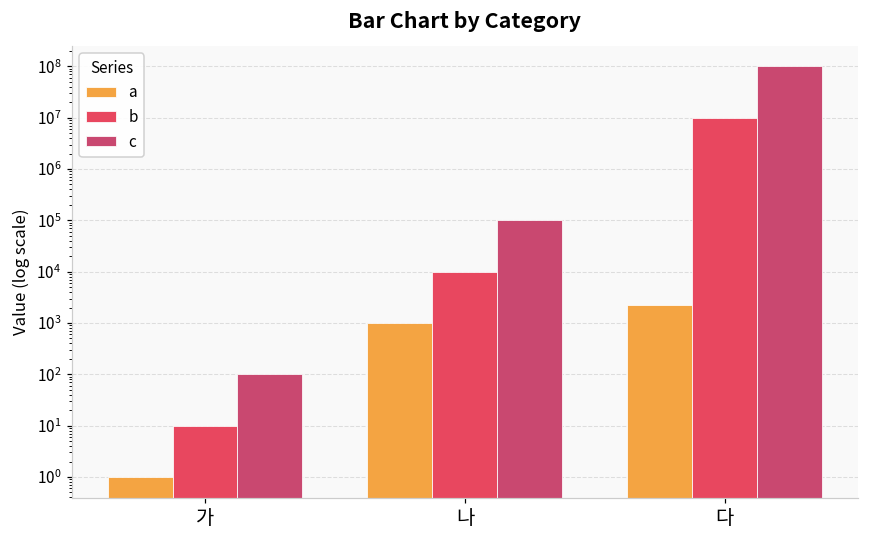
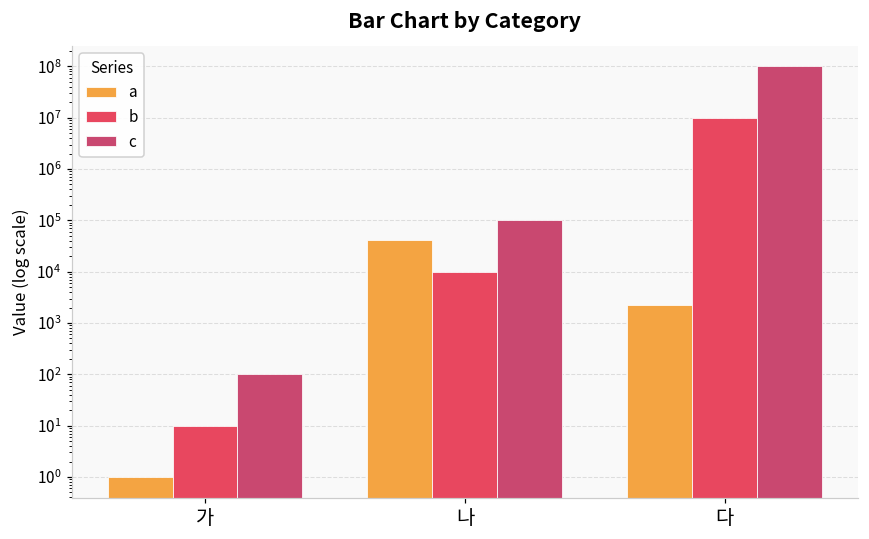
  {
    "a": {
      "가": 1,
-     "나": 1000,
+     "나": 40000,
      "다": 2000
    }
  }
